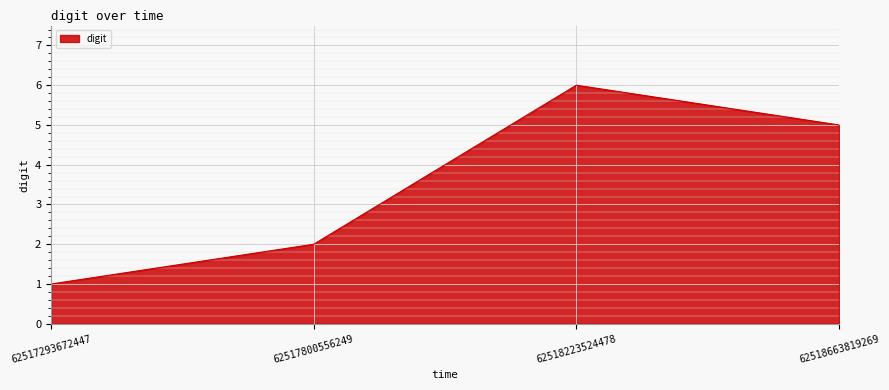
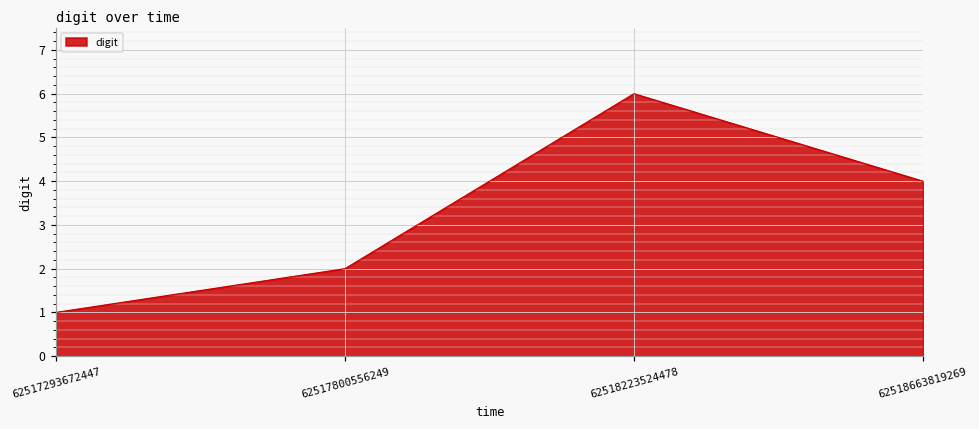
  {
    "62517293672447": 1,
    "62517800556249": 2,
    "62518223524478": 6,
-   "62518663819269": 5
+   "62518663819269": 4
  }
